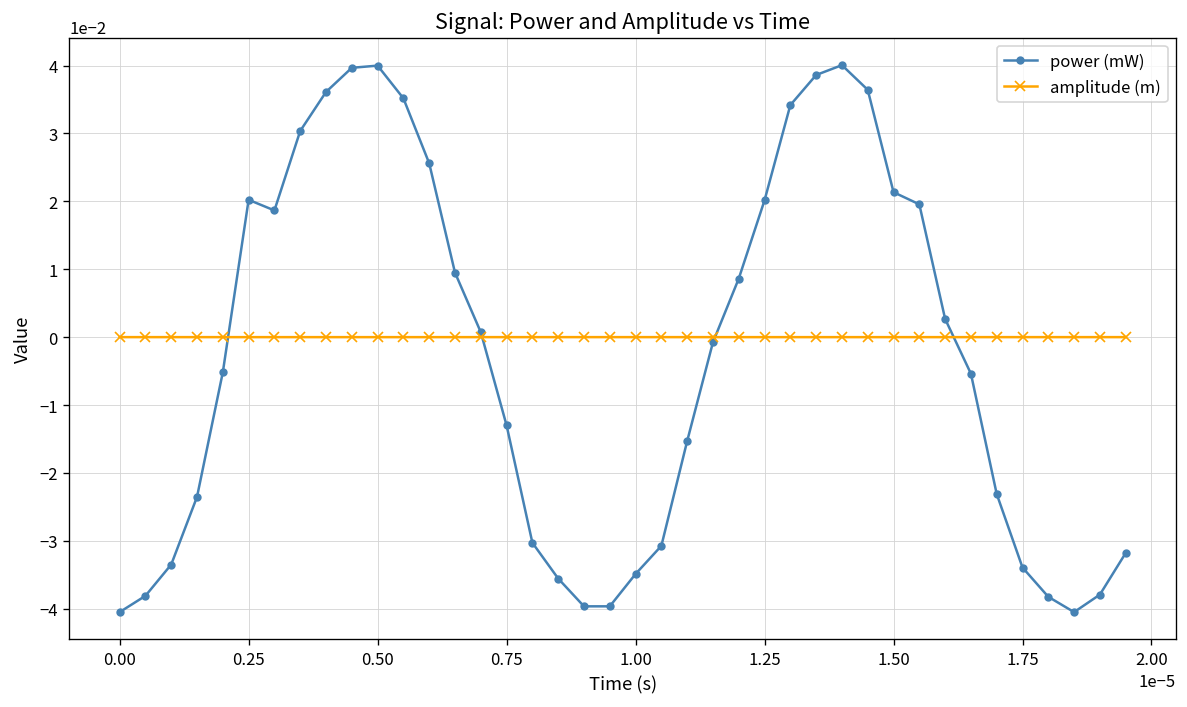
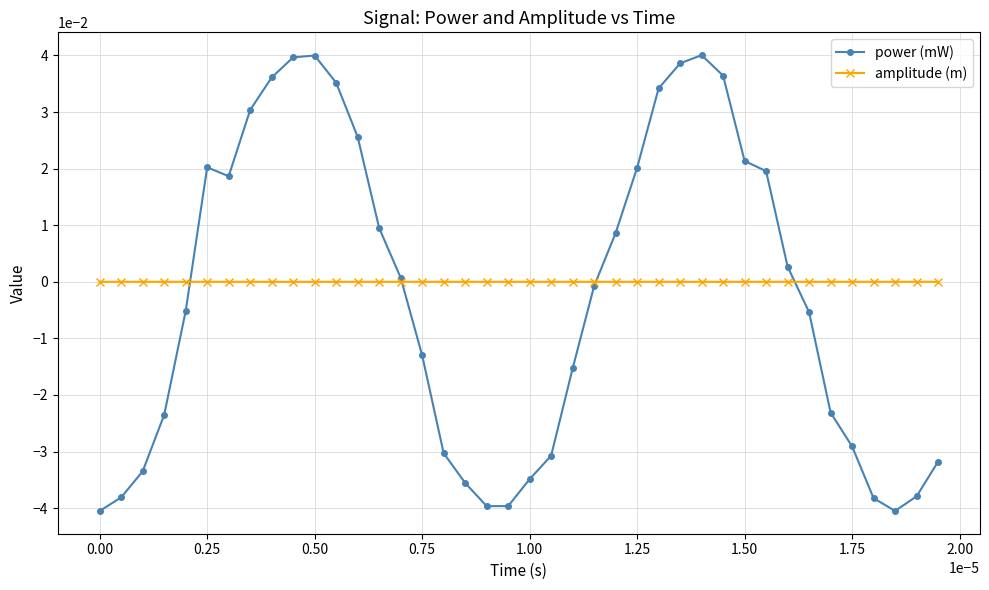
  {
    "power (mW)": {
      "0.00": -0.040,
      "0.25": 0.020,
      "0.50": 0.040,
      "0.75": -0.013,
      "1.00": -0.035,
      "1.25": 0.020,
      "1.50": 0.021,
-     "1.75": -0.034
+     "1.75": -0.029
    },
    "amplitude (m)": {
      "0.00": 0.000,
      "0.25": 0.000,
      "0.50": 0.000,
      "0.75": 0.000,
      "1.00": 0.000,
      "1.25": 0.000,
      "1.50": 0.000,
      "1.75": 0.000
    }
  }
